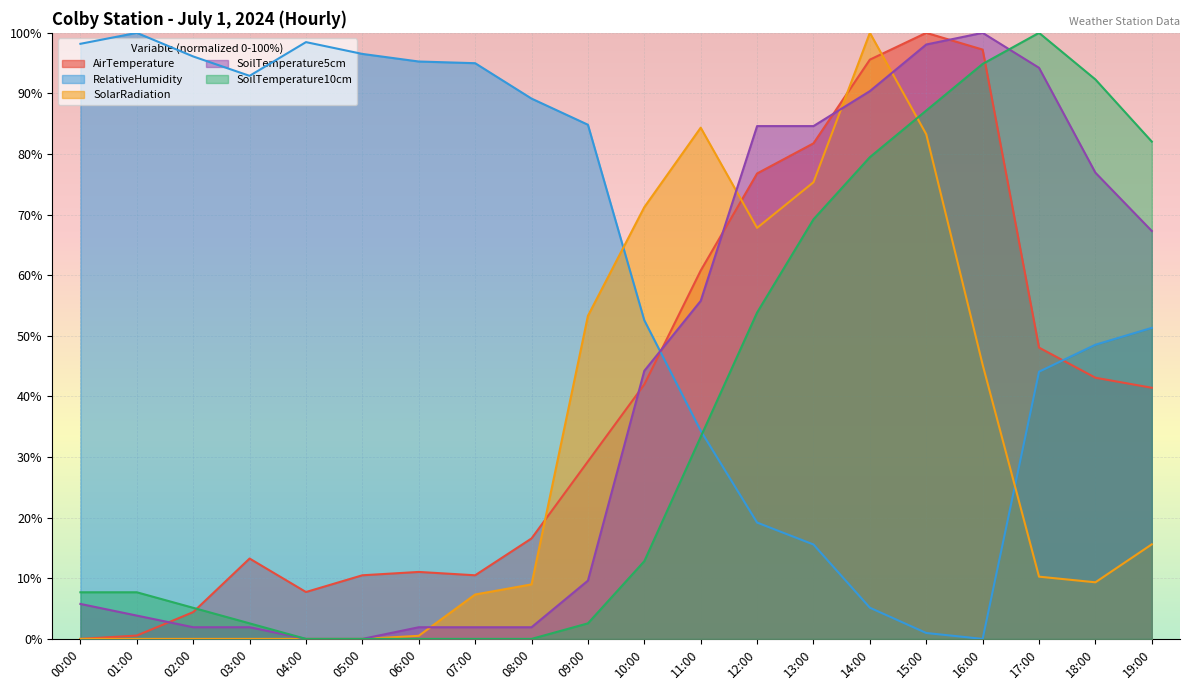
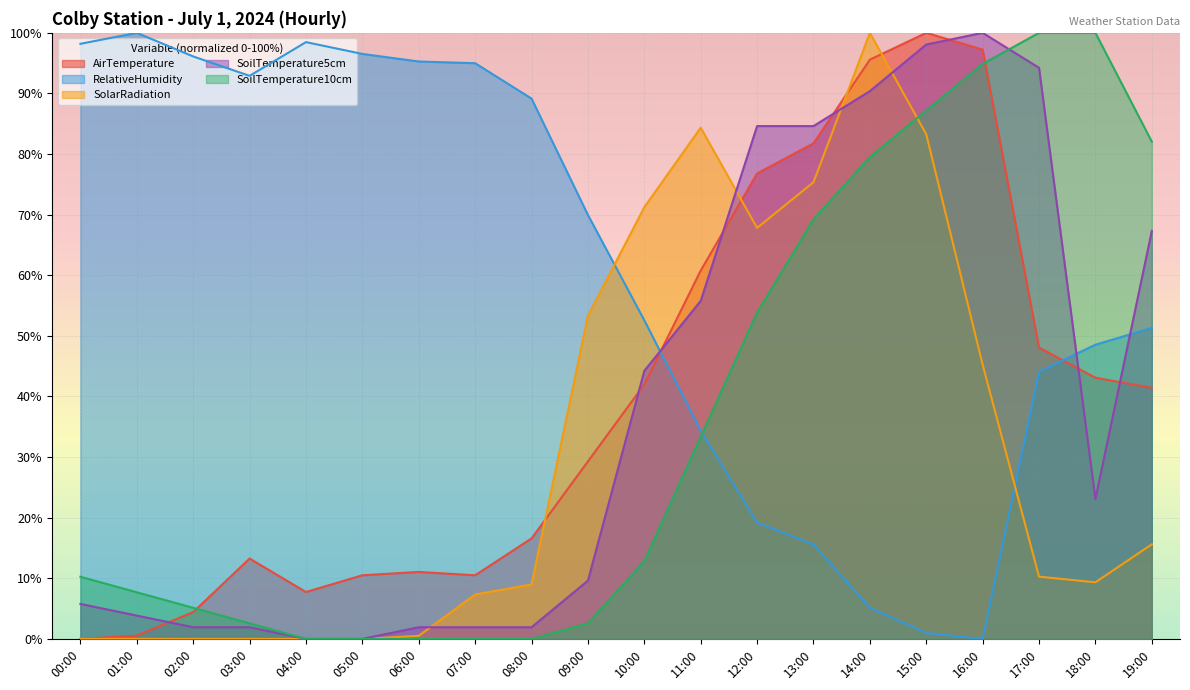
  {
    "AirTemperature": {
      "01:00": "1%",
      "02:00": "4%",
      "03:00": "13%",
      "04:00": "8%",
      "05:00": "10%",
      "06:00": "11%",
      "07:00": "10%",
      "08:00": "17%",
      "09:00": "29%",
      "10:00": "42%",
      "11:00": "61%",
      "12:00": "77%",
      "13:00": "82%",
      "14:00": "96%",
      "15:00": "100%",
      "16:00": "97%",
      "17:00": "48%",
      "18:00": "43%",
      "19:00": "41%"
    },
    "RelativeHumidity": {
      "01:00": "100%",
      "05:00": "97%",
      "06:00": "95%",
      "07:00": "95%",
      "08:00": "89%",
-     "09:00": "85%",
+     "09:00": "70%",
      "10:00": "53%",
      "11:00": "34%",
      "12:00": "19%",
      "13:00": "16%",
      "14:00": "5%",
      "15:00": "1%",
      "16:00": "0%",
      "17:00": "44%",
      "18:00": "49%",
      "19:00": "51%"
    },
    "SolarRadiation": {
      "01:00": "0%",
      "02:00": "0%",
      "03:00": "0%",
      "06:00": "1%",
      "07:00": "7%",
      "08:00": "9%",
      "09:00": "53%",
      "10:00": "71%",
      "11:00": "84%",
      "12:00": "68%",
      "13:00": "75%",
      "14:00": "100%",
      "15:00": "83%",
      "16:00": "45%",
      "17:00": "10%",
      "18:00": "9%",
      "19:00": "16%"
    },
    "SoilTemperature5cm": {
      "00:00": "6%",
      "01:00": "4%",
      "02:00": "2%",
      "03:00": "2%",
      "06:00": "2%",
      "07:00": "2%",
      "08:00": "2%",
      "09:00": "10%",
      "10:00": "44%",
      "11:00": "56%",
      "12:00": "85%",
      "13:00": "85%",
      "14:00": "90%",
      "15:00": "98%",
      "16:00": "100%",
      "17:00": "94%",
-     "18:00": "77%",
+     "18:00": "23%",
      "19:00": "67%"
    },
    "SoilTemperature10cm": {
-     "00:00": "8%",
+     "00:00": "10%",
      "01:00": "8%",
      "02:00": "5%",
      "03:00": "3%",
      "06:00": "0%",
      "07:00": "0%",
      "08:00": "0%",
      "09:00": "3%",
      "10:00": "13%",
      "11:00": "33%",
      "12:00": "54%",
      "13:00": "69%",
      "14:00": "79%",
      "15:00": "87%",
      "16:00": "95%",
      "17:00": "100%",
-     "18:00": "92%",
+     "18:00": "100%",
      "19:00": "82%"
    }
  }
